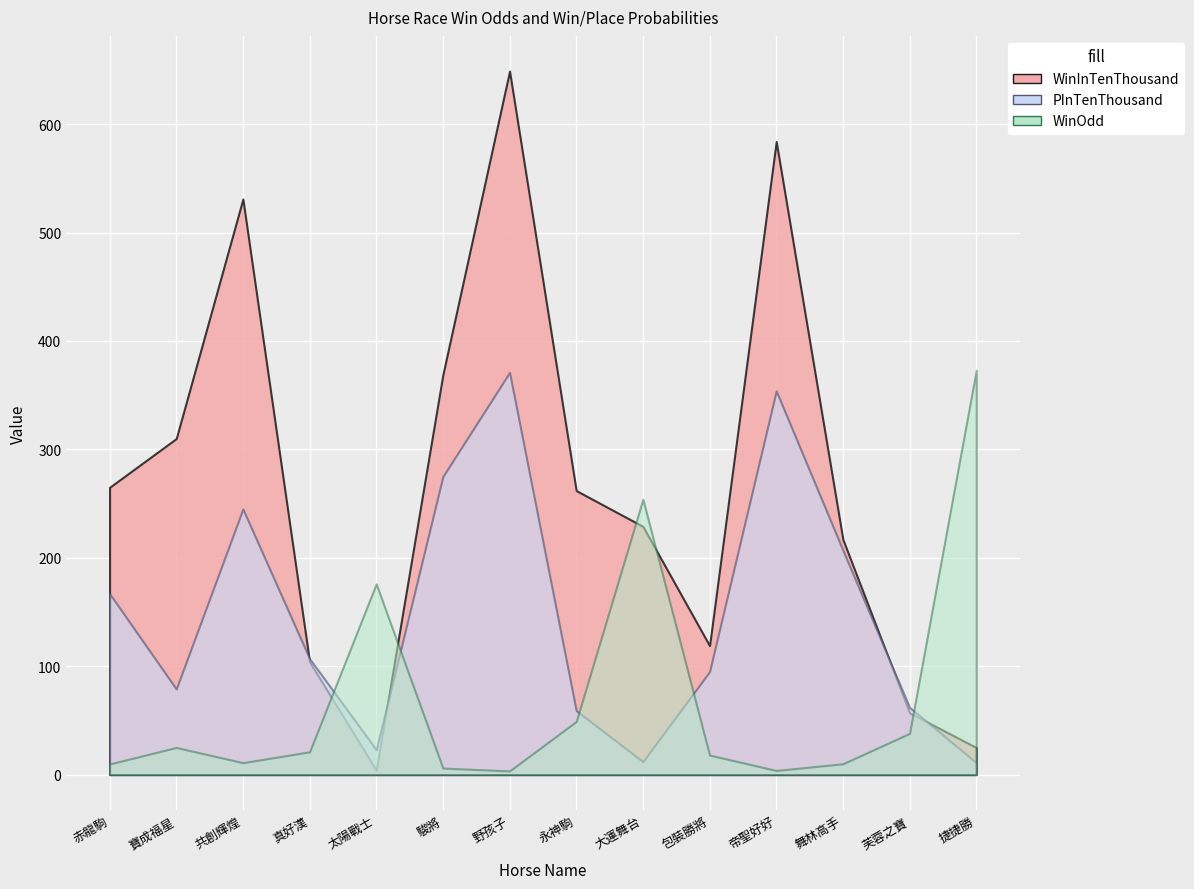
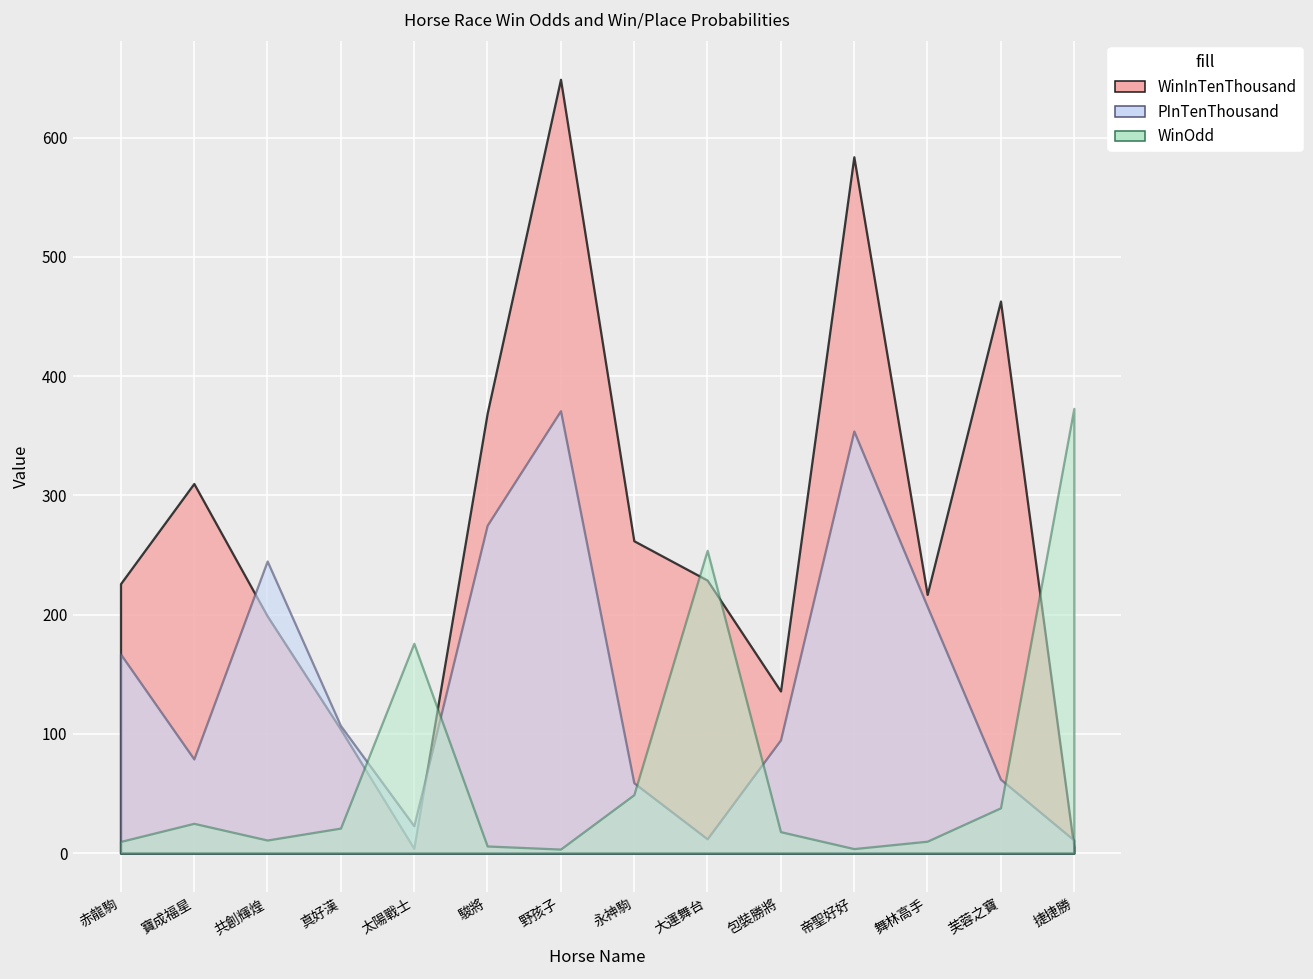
  {
    "WinInTenThousand": {
-     "赤龍駒": 265,
+     "赤龍駒": 226,
      "寶成福星": 310,
-     "共創輝煌": 531,
+     "共創輝煌": 199,
      "真好漢": 104,
      "太陽戰士": 4,
      "駿將": 369,
      "野孩子": 649,
      "永神駒": 262,
      "大運舞台": 229,
-     "包裝勝將": 119,
+     "包裝勝將": 136,
      "帝聖好好": 584,
      "舞林高手": 217,
-     "芙蓉之寶": 57,
-     "捷捷勝": 25
+     "芙蓉之寶": 463,
+     "捷捷勝": 5
    }
  }
